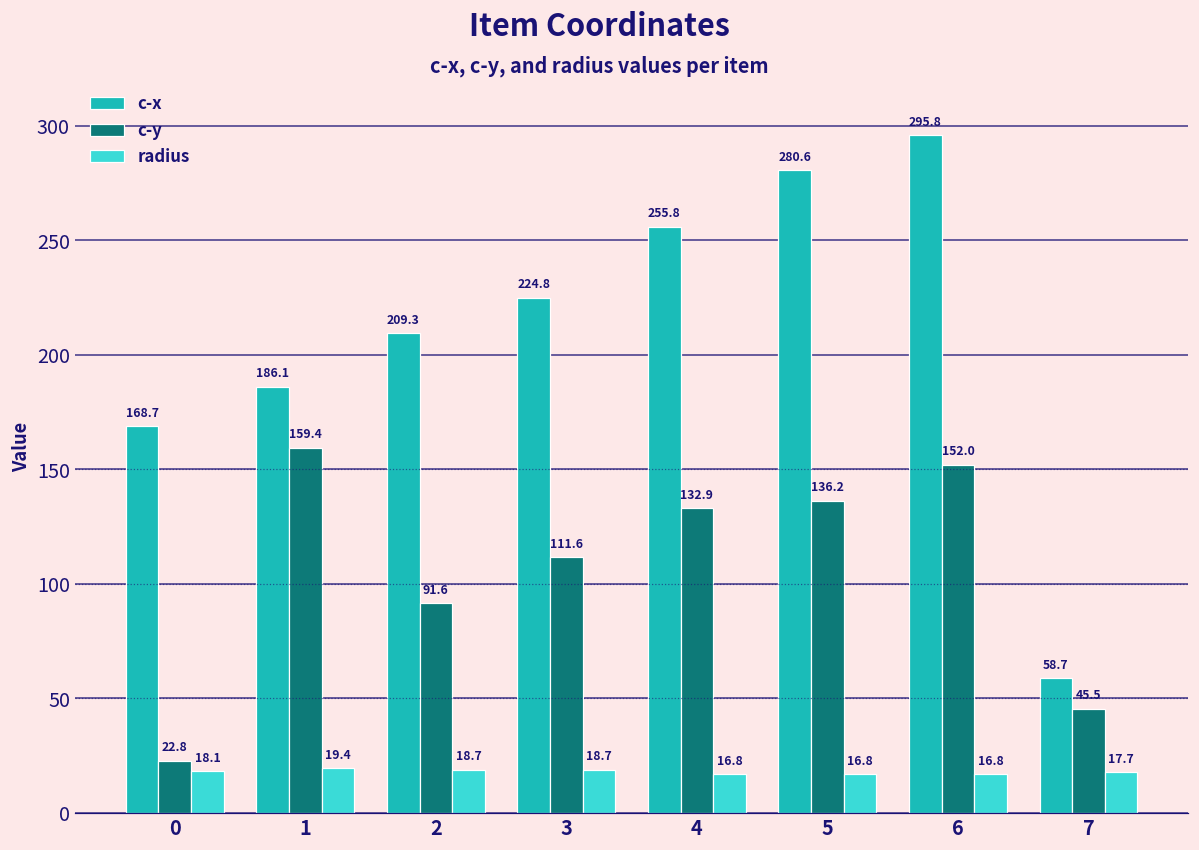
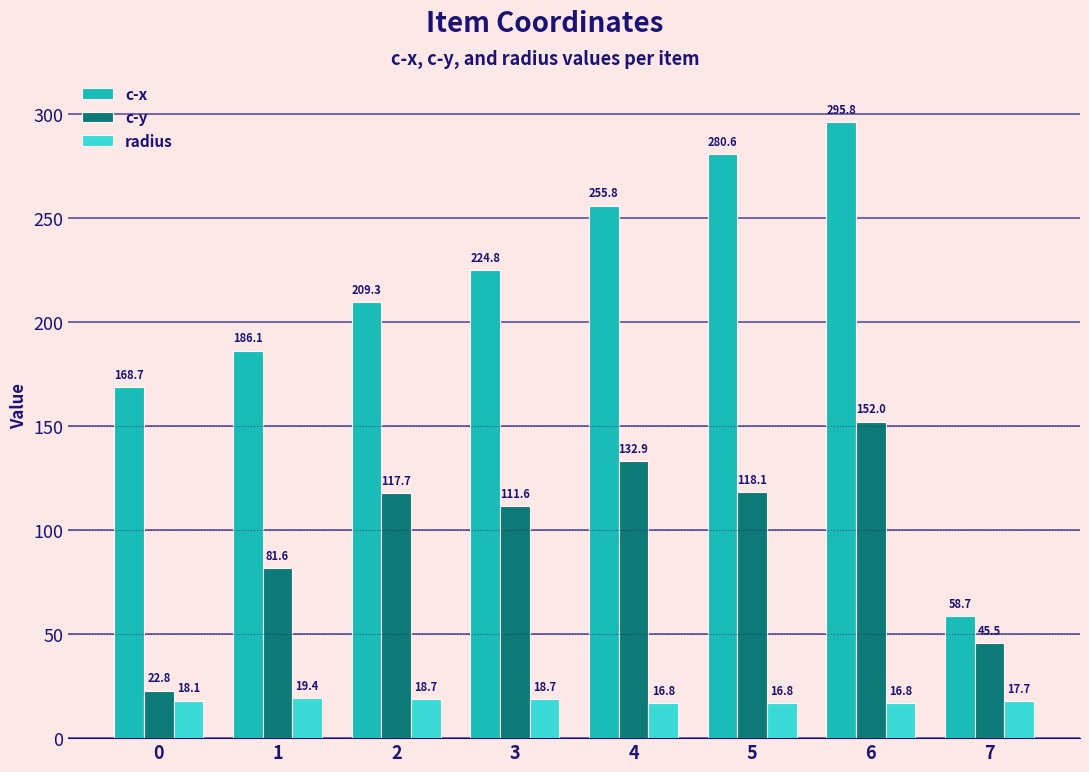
  {
    "c-y": {
      "0": 22.8,
-     "1": 159.4,
-     "2": 91.6,
+     "1": 81.6,
+     "2": 117.7,
      "3": 111.6,
      "4": 132.9,
-     "5": 136.2,
+     "5": 118.1,
      "6": 152.0,
      "7": 45.5
    }
  }
